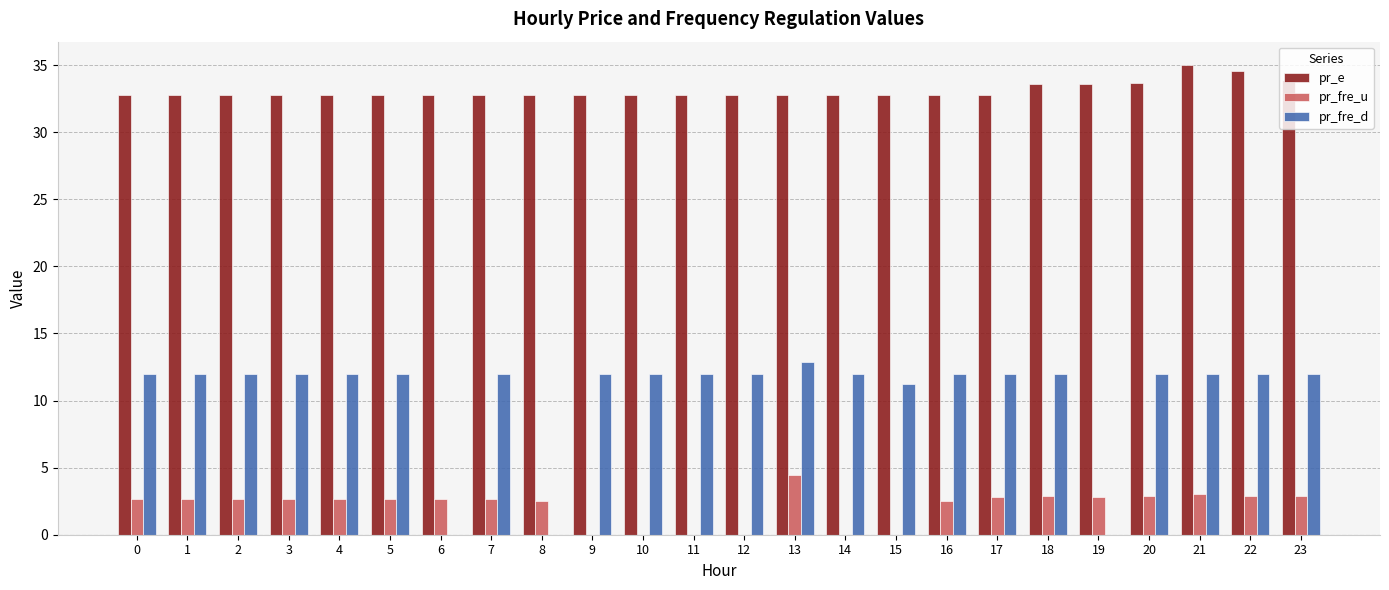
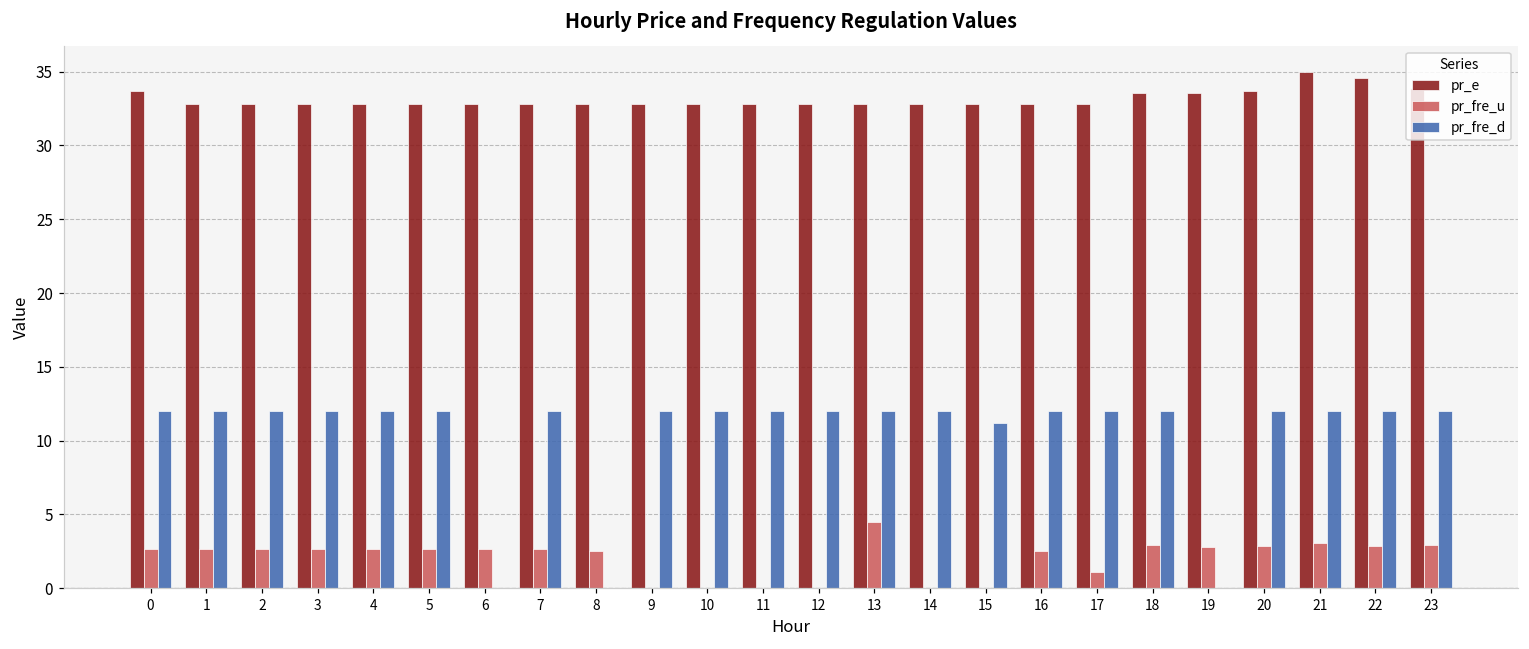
  {
    "pr_e": {
-     "0": 32.8,
+     "0": 33.7,
      "1": 32.8,
      "2": 32.8,
      "3": 32.8,
      "4": 32.8,
      "5": 32.8,
      "6": 32.8,
      "7": 32.8,
      "8": 32.8,
      "9": 32.8,
      "10": 32.8,
      "11": 32.8,
      "12": 32.8,
      "13": 32.8,
      "14": 32.8,
      "15": 32.8,
      "16": 32.8,
      "17": 32.8,
      "18": 33.6,
      "19": 33.6,
      "20": 33.7,
      "21": 35.0,
      "22": 34.6
    },
    "pr_fre_u": {
      "0": 2.7,
      "1": 2.7,
      "2": 2.7,
      "3": 2.7,
      "4": 2.7,
      "5": 2.7,
      "6": 2.7,
      "7": 2.7,
      "8": 2.5,
      "13": 4.5,
      "16": 2.5,
-     "17": 2.8,
+     "17": 1.1,
      "18": 2.9,
      "19": 2.8,
      "20": 2.9,
      "21": 3.1,
      "22": 2.9,
      "23": 2.9
    },
    "pr_fre_d": {
      "0": 12.0,
      "1": 12.0,
      "2": 12.0,
      "3": 12.0,
      "4": 12.0,
      "5": 12.0,
      "7": 12.0,
      "9": 12.0,
      "10": 12.0,
      "11": 12.0,
      "12": 12.0,
-     "13": 12.9,
+     "13": 12.0,
      "14": 12.0,
      "15": 11.2,
      "16": 12.0,
      "17": 12.0,
      "18": 12.0,
      "20": 12.0,
      "21": 12.0,
      "22": 12.0,
      "23": 12.0
    }
  }
